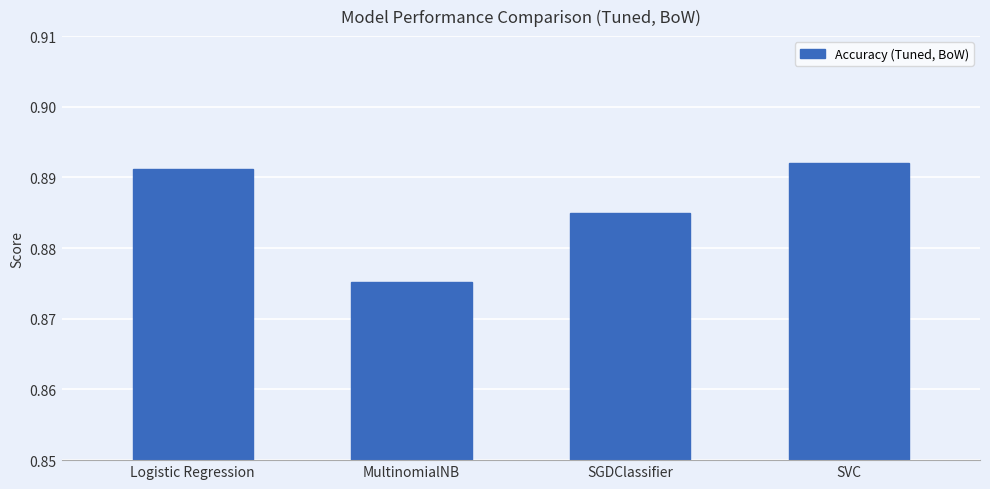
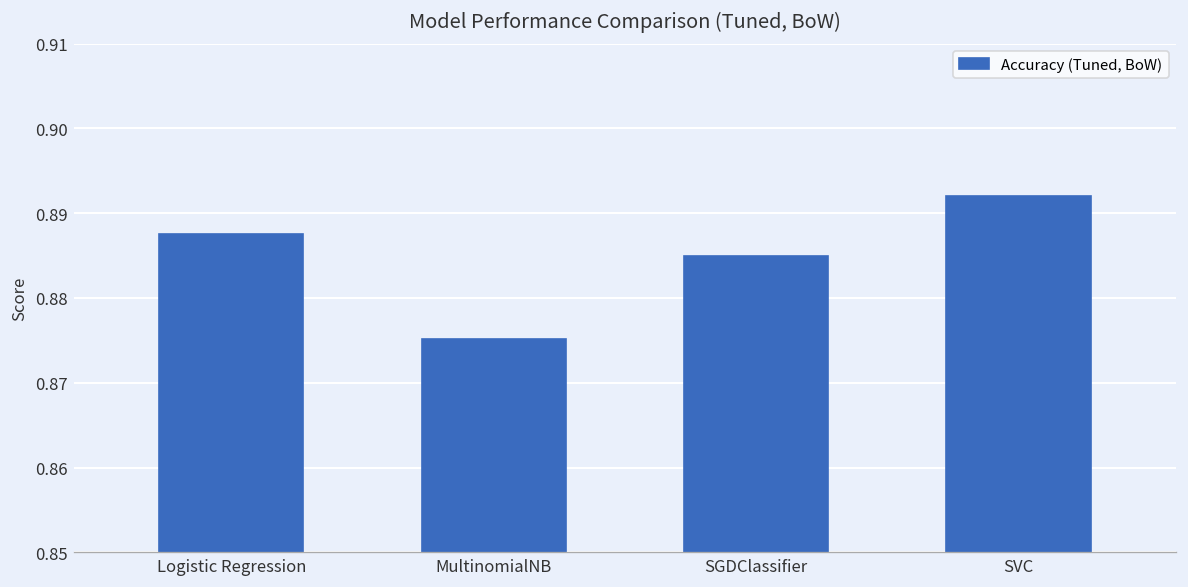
  {
-   "Logistic Regression": 0.891,
+   "Logistic Regression": 0.888,
    "MultinomialNB": 0.875,
    "SGDClassifier": 0.885,
    "SVC": 0.892
  }
